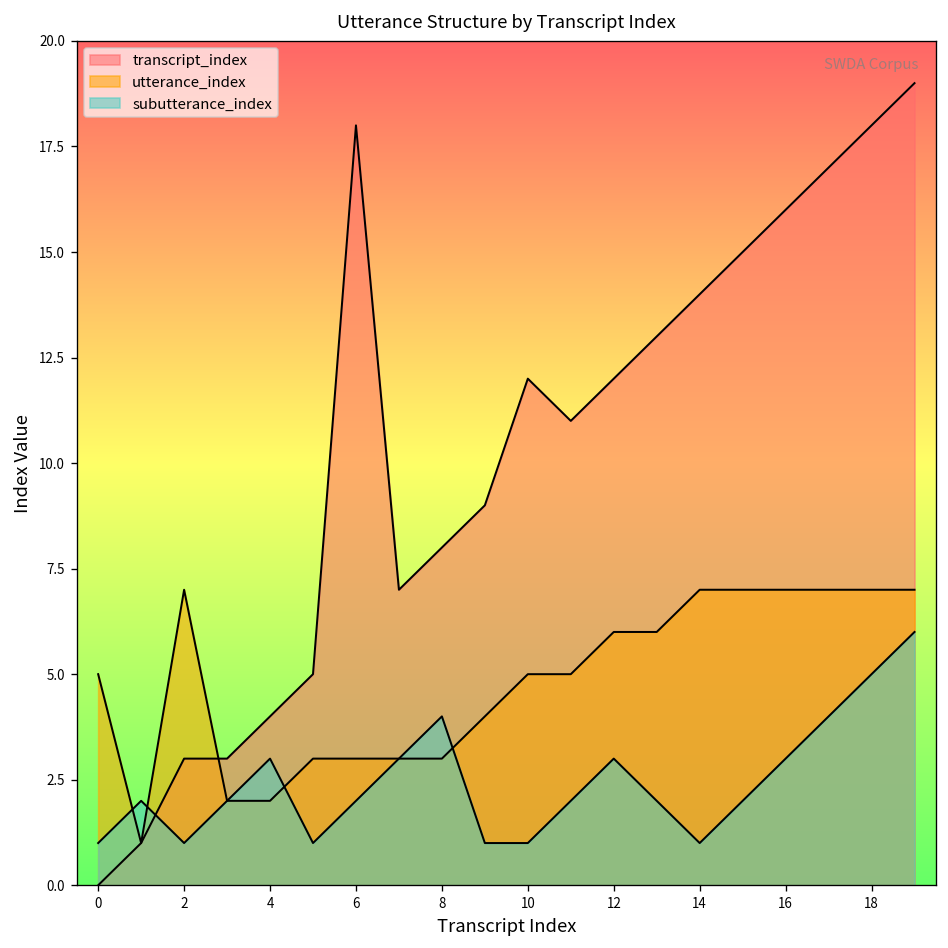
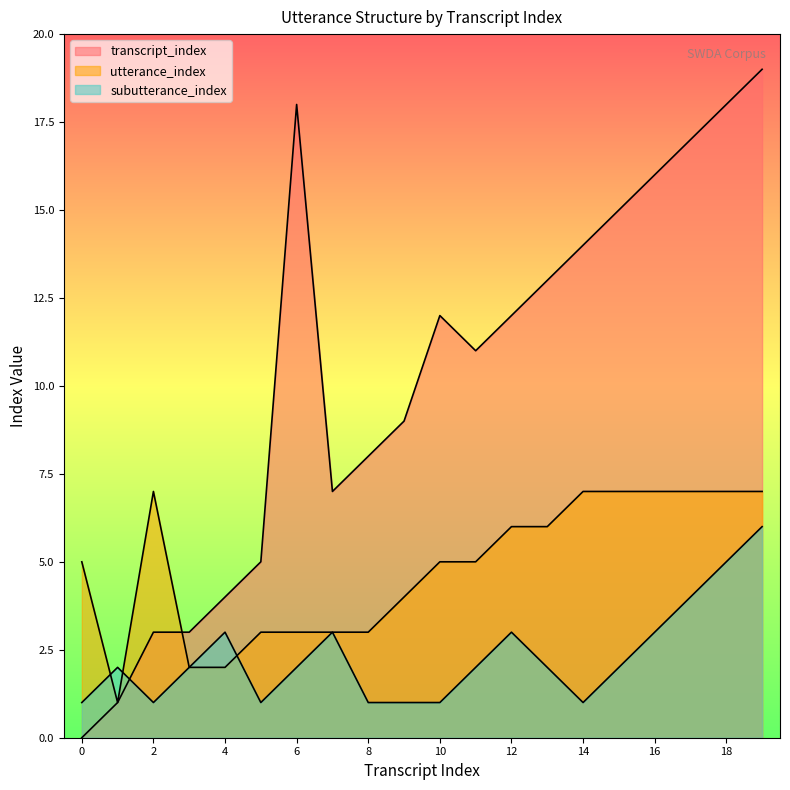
  {
    "transcript_index": {
      "0": 0,
      "2": 3,
      "4": 4,
      "6": 18,
      "8": 8,
      "10": 12,
      "12": 12,
      "14": 14,
      "16": 16,
      "18": 18
    },
    "utterance_index": {
      "0": 5,
      "2": 7,
      "4": 2,
      "6": 3,
      "8": 3,
      "10": 5,
      "12": 6,
      "14": 7,
      "16": 7,
      "18": 7
    },
    "subutterance_index": {
      "0": 1,
      "2": 1,
      "4": 3,
      "6": 2,
-     "8": 4,
+     "8": 1,
      "10": 1,
      "12": 3,
      "14": 1,
      "16": 3,
      "18": 5
    }
  }
